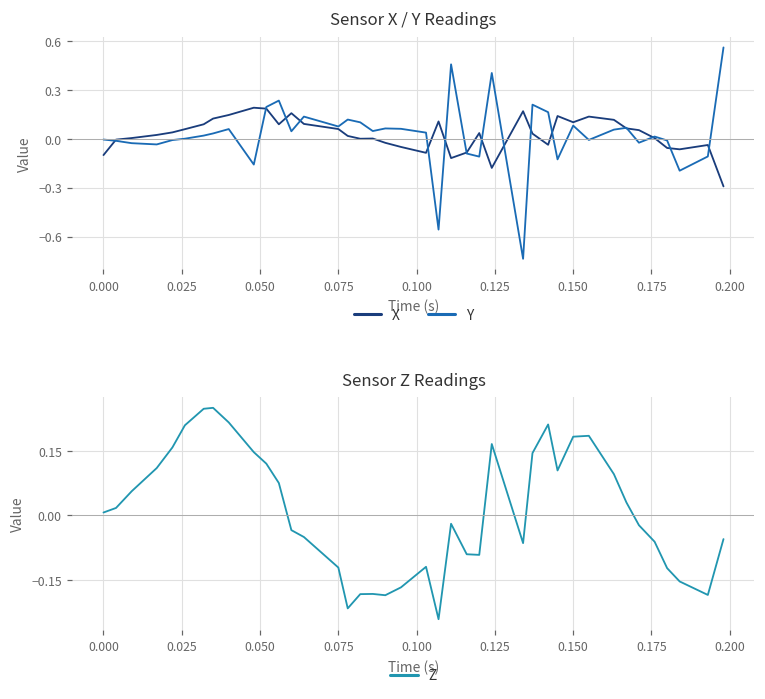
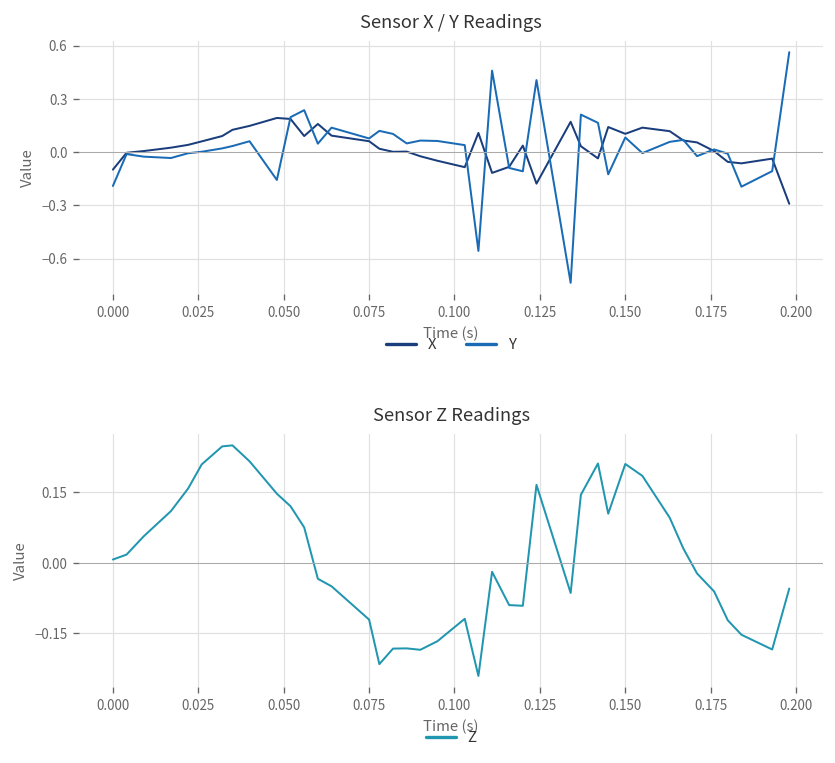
  {
    "Sensor X / Y Readings": {
      "X": {
        "0.000": -0.10,
        "0.150": 0.10
      },
      "Y": {
-       "0.000": 0.00,
+       "0.000": -0.19,
        "0.150": 0.08
      }
    },
    "Sensor Z Readings": {
      "0.000": 0.01,
      "0.075": -0.12,
-     "0.150": 0.18
+     "0.150": 0.21
    }
  }
